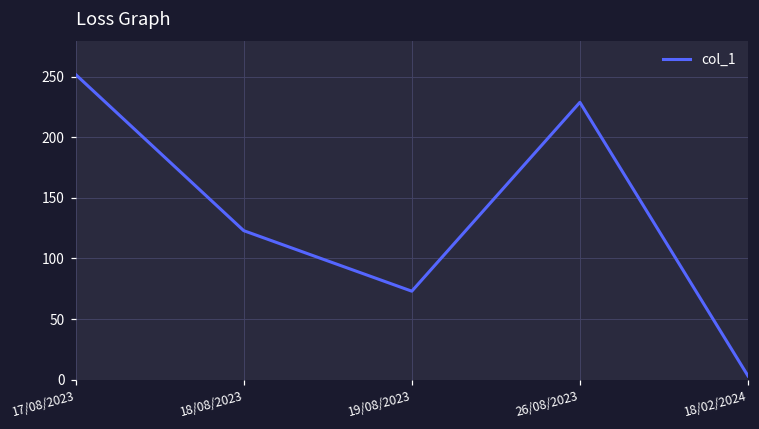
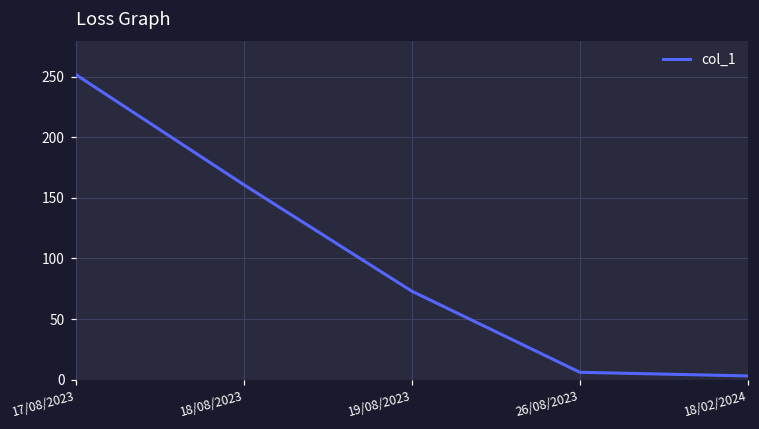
  {
    "17/08/2023": 252,
-   "18/08/2023": 123,
+   "18/08/2023": 161,
    "19/08/2023": 73,
-   "26/08/2023": 229,
+   "26/08/2023": 6,
    "18/02/2024": 3
  }
